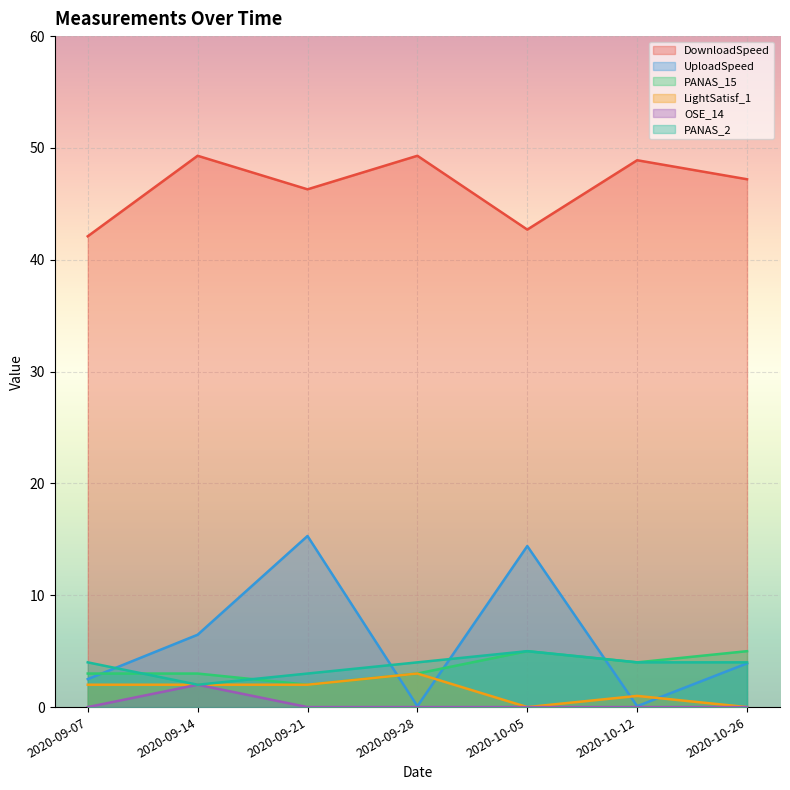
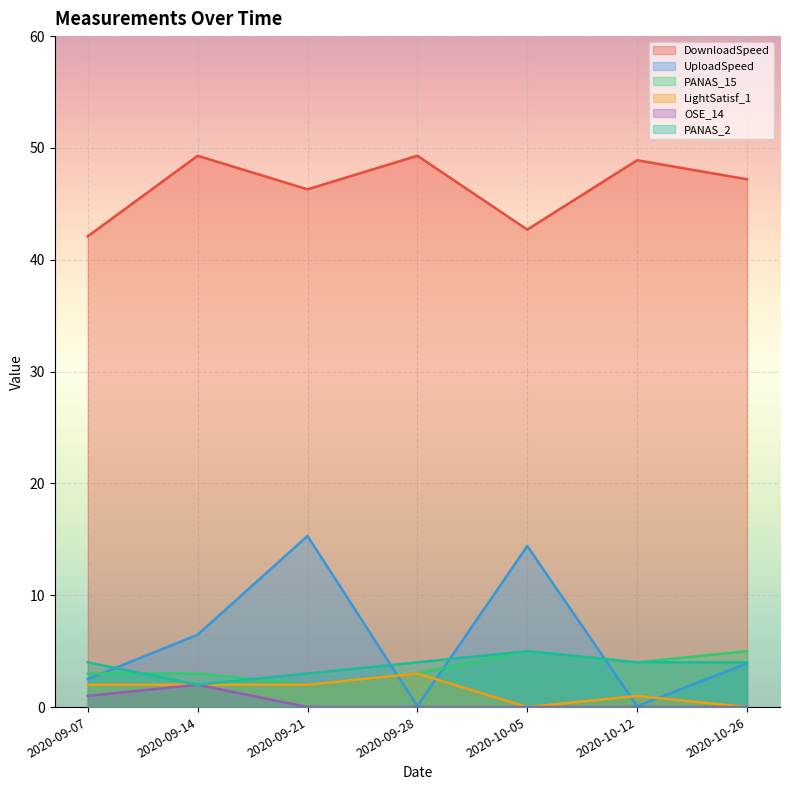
  {
    "OSE_14": {
-     "2020-09-07": 0,
+     "2020-09-07": 1,
      "2020-09-21": 0
    }
  }
